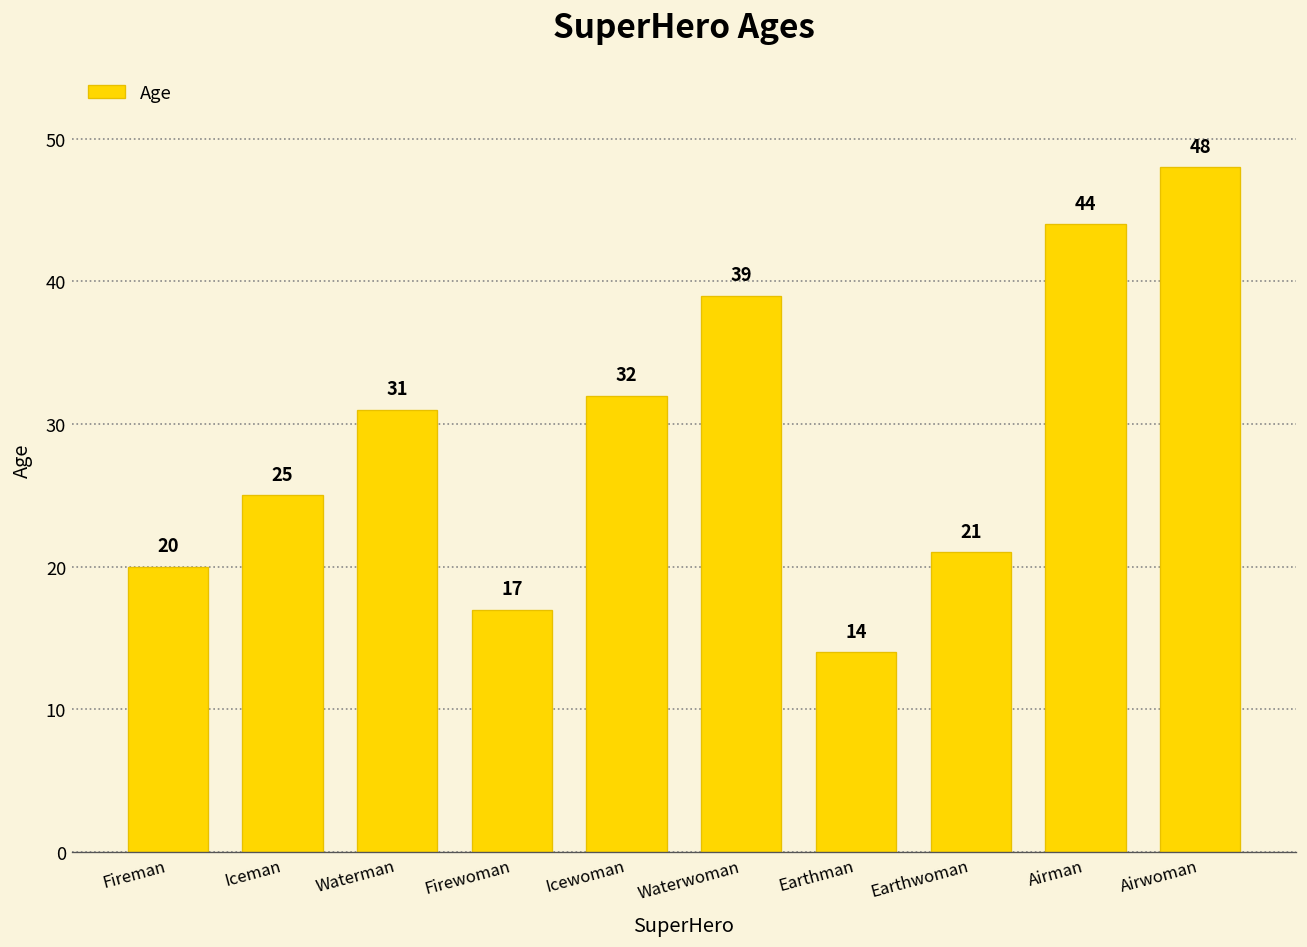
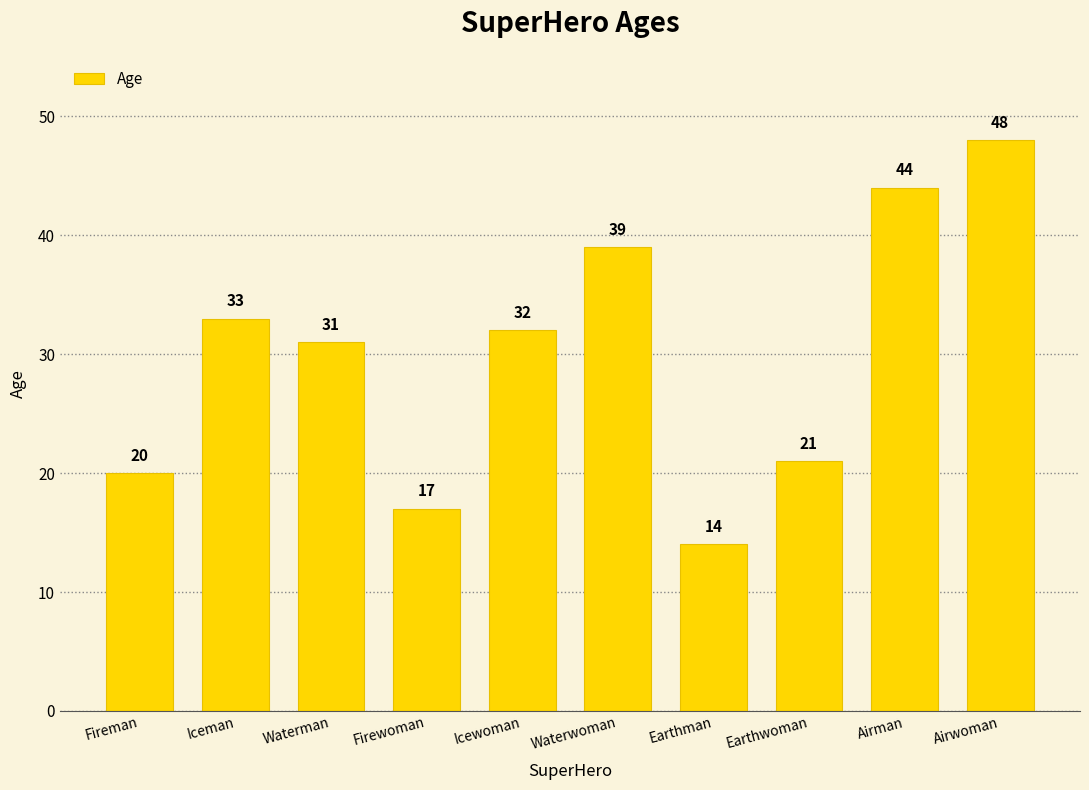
  {
    "Fireman": 20,
-   "Iceman": 25,
+   "Iceman": 33,
    "Waterman": 31,
    "Firewoman": 17,
    "Icewoman": 32,
    "Waterwoman": 39,
    "Earthman": 14,
    "Earthwoman": 21,
    "Airman": 44,
    "Airwoman": 48
  }
